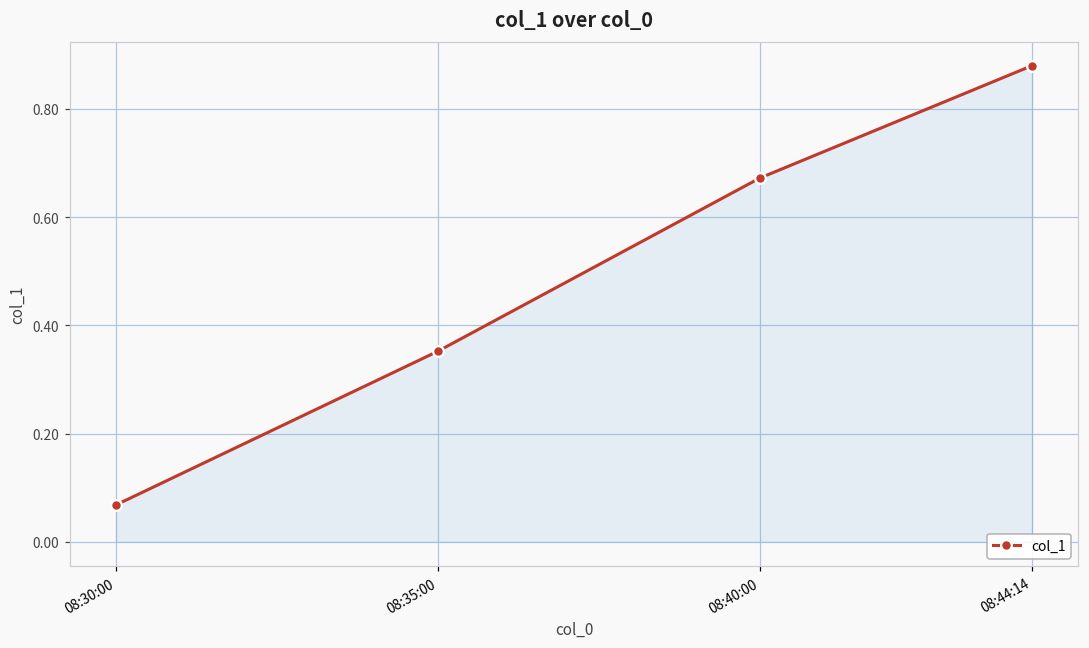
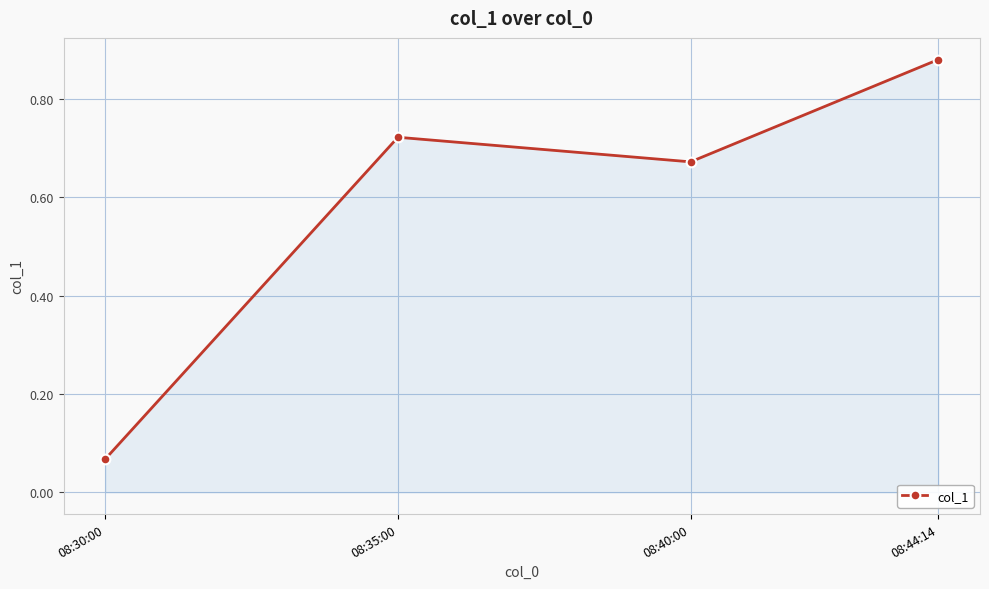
  {
    "08:30:00": 0.07,
-   "08:35:00": 0.35,
+   "08:35:00": 0.72,
    "08:40:00": 0.67,
    "08:44:14": 0.88
  }
